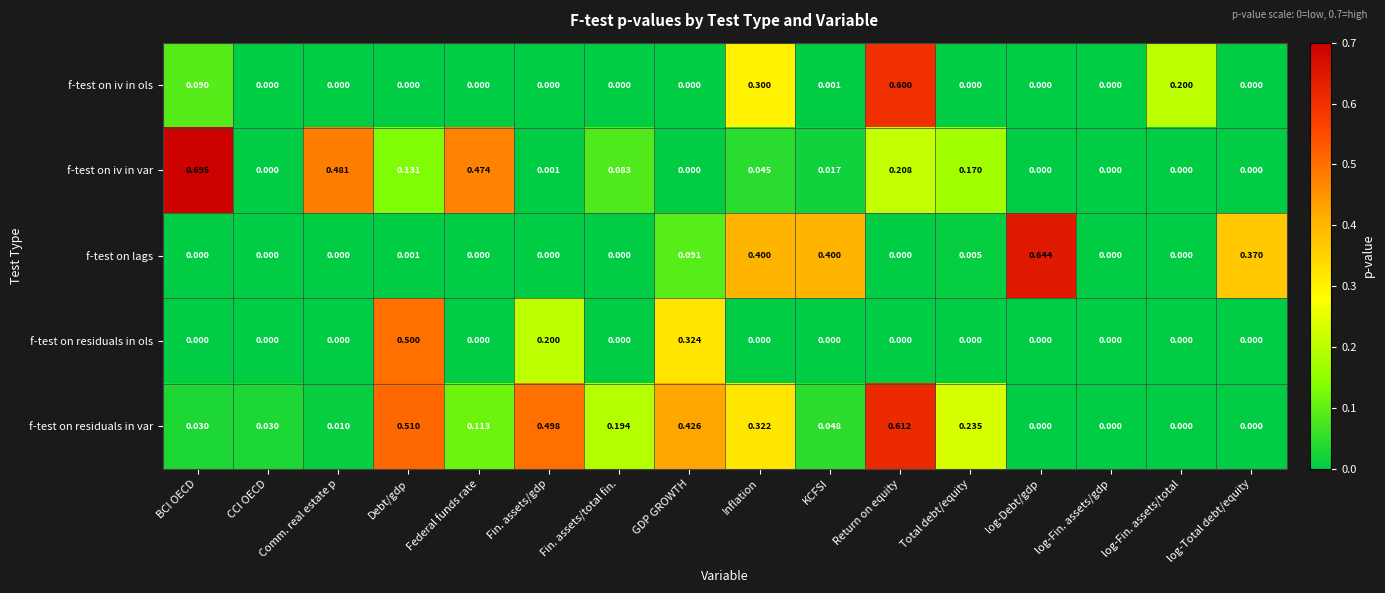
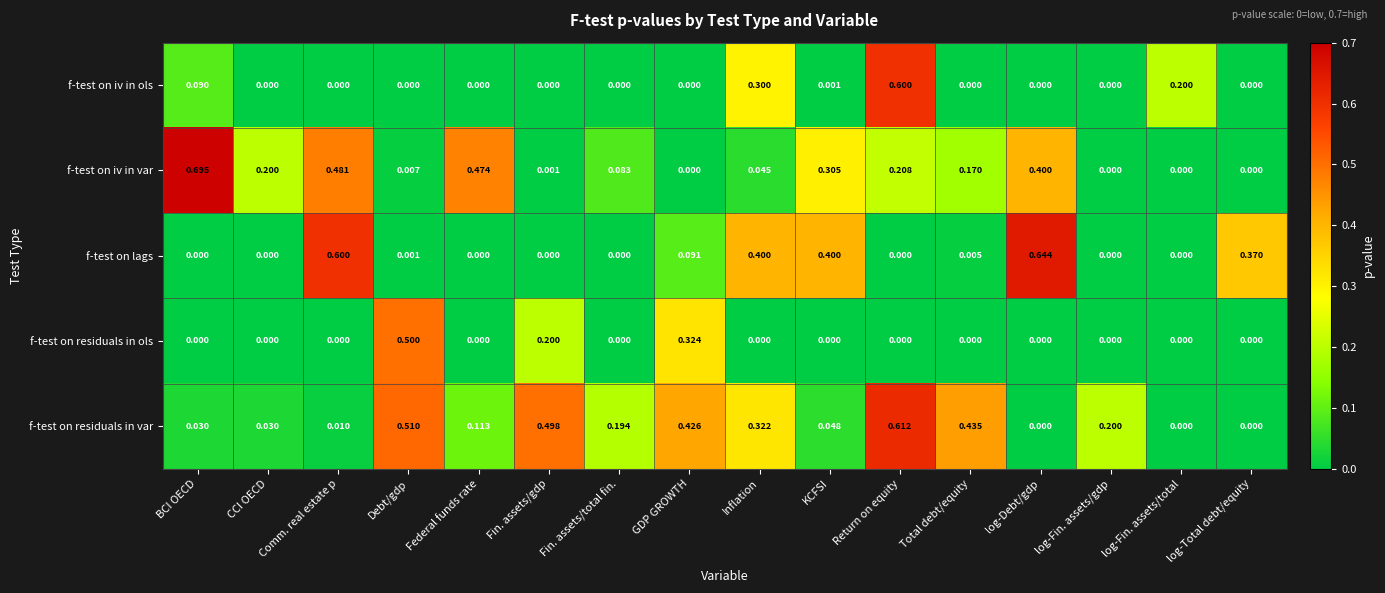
  {
    "f-test on iv in ols": {
      "BCI OECD": 0.090,
      "CCI OECD": 0.000,
      "Comm. real estate p": 0.000,
      "Debt/gdp": 0.000,
      "Federal funds rate": 0.000,
      "Fin. assets/gdp": 0.000,
      "Fin. assets/total fin.": 0.000,
      "GDP GROWTH": 0.000,
      "Inflation": 0.300,
      "KCFSI": 0.001,
      "Return on equity": 0.600,
      "Total debt/equity": 0.000,
      "log-Debt/gdp": 0.000,
      "log-Fin. assets/gdp": 0.000,
      "log-Fin. assets/total": 0.200,
      "log-Total debt/equity": 0.000
    },
    "f-test on iv in var": {
      "BCI OECD": 0.695,
-     "CCI OECD": 0.000,
+     "CCI OECD": 0.200,
      "Comm. real estate p": 0.481,
-     "Debt/gdp": 0.131,
+     "Debt/gdp": 0.007,
      "Federal funds rate": 0.474,
      "Fin. assets/gdp": 0.001,
      "Fin. assets/total fin.": 0.083,
      "GDP GROWTH": 0.000,
      "Inflation": 0.045,
-     "KCFSI": 0.017,
+     "KCFSI": 0.305,
      "Return on equity": 0.208,
      "Total debt/equity": 0.170,
-     "log-Debt/gdp": 0.000,
+     "log-Debt/gdp": 0.400,
      "log-Fin. assets/gdp": 0.000,
      "log-Fin. assets/total": 0.000,
      "log-Total debt/equity": 0.000
    },
    "f-test on lags": {
      "BCI OECD": 0.000,
      "CCI OECD": 0.000,
-     "Comm. real estate p": 0.000,
+     "Comm. real estate p": 0.600,
      "Debt/gdp": 0.001,
      "Federal funds rate": 0.000,
      "Fin. assets/gdp": 0.000,
      "Fin. assets/total fin.": 0.000,
      "GDP GROWTH": 0.091,
      "Inflation": 0.400,
      "KCFSI": 0.400,
      "Return on equity": 0.000,
      "Total debt/equity": 0.005,
      "log-Debt/gdp": 0.644,
      "log-Fin. assets/gdp": 0.000,
      "log-Fin. assets/total": 0.000,
      "log-Total debt/equity": 0.370
    },
    "f-test on residuals in ols": {
      "BCI OECD": 0.000,
      "CCI OECD": 0.000,
      "Comm. real estate p": 0.000,
      "Debt/gdp": 0.500,
      "Federal funds rate": 0.000,
      "Fin. assets/gdp": 0.200,
      "Fin. assets/total fin.": 0.000,
      "GDP GROWTH": 0.324,
      "Inflation": 0.000,
      "KCFSI": 0.000,
      "Return on equity": 0.000,
      "Total debt/equity": 0.000,
      "log-Debt/gdp": 0.000,
      "log-Fin. assets/gdp": 0.000,
      "log-Fin. assets/total": 0.000,
      "log-Total debt/equity": 0.000
    },
    "f-test on residuals in var": {
      "BCI OECD": 0.030,
      "CCI OECD": 0.030,
      "Comm. real estate p": 0.010,
      "Debt/gdp": 0.510,
      "Federal funds rate": 0.113,
      "Fin. assets/gdp": 0.498,
      "Fin. assets/total fin.": 0.194,
      "GDP GROWTH": 0.426,
      "Inflation": 0.322,
      "KCFSI": 0.048,
      "Return on equity": 0.612,
-     "Total debt/equity": 0.235,
+     "Total debt/equity": 0.435,
      "log-Debt/gdp": 0.000,
-     "log-Fin. assets/gdp": 0.000,
+     "log-Fin. assets/gdp": 0.200,
      "log-Fin. assets/total": 0.000,
      "log-Total debt/equity": 0.000
    }
  }
